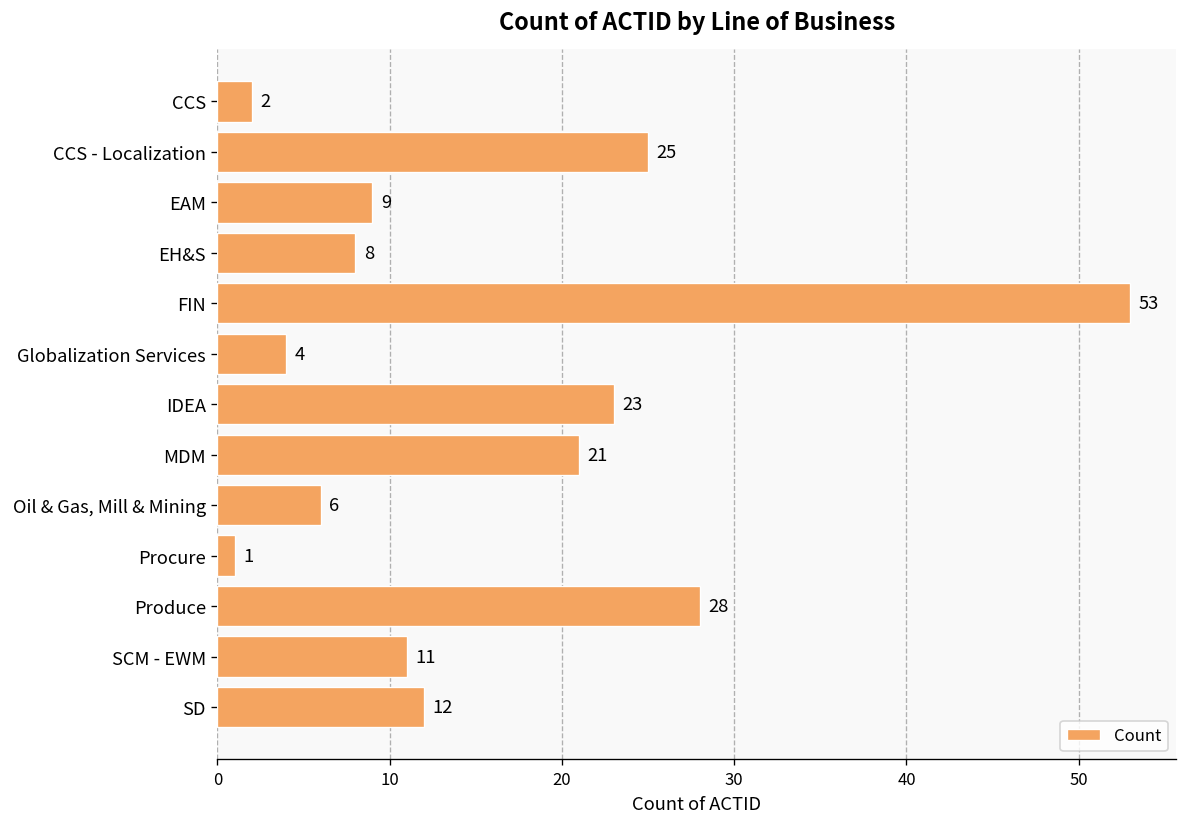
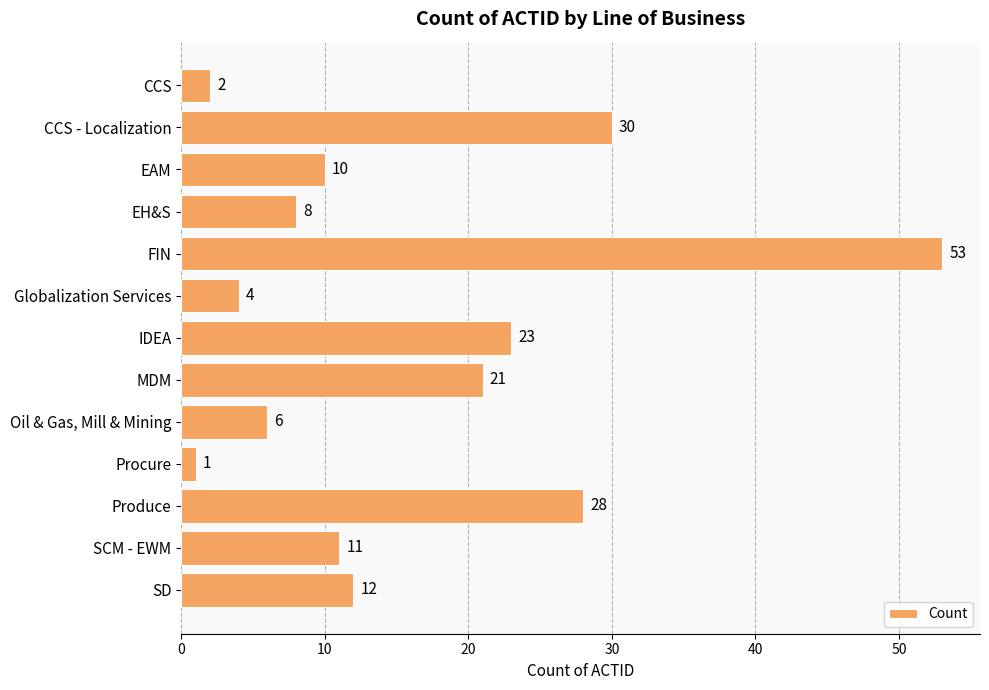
  {
    "CCS": 2,
-   "CCS - Localization": 25,
-   "EAM": 9,
+   "CCS - Localization": 30,
+   "EAM": 10,
    "EH&S": 8,
    "FIN": 53,
    "Globalization Services": 4,
    "IDEA": 23,
    "MDM": 21,
    "Oil & Gas, Mill & Mining": 6,
    "Procure": 1,
    "Produce": 28,
    "SCM - EWM": 11,
    "SD": 12
  }
